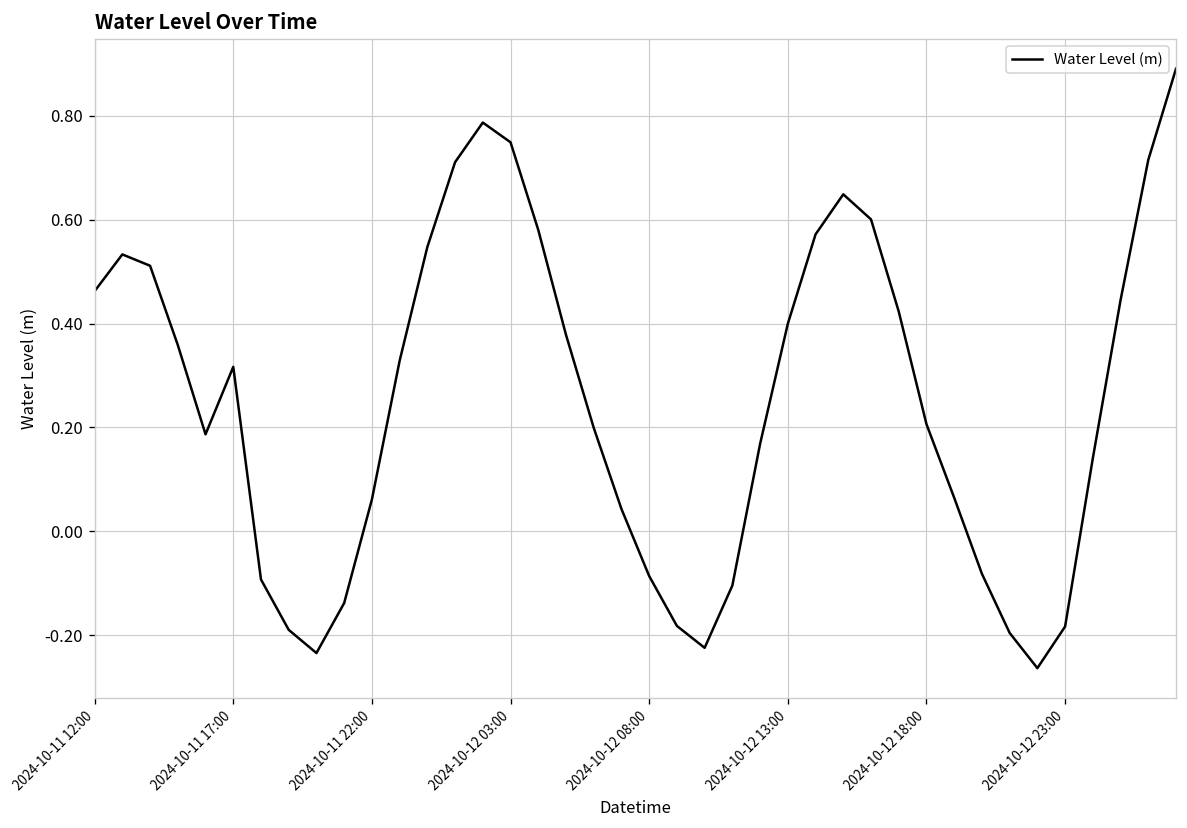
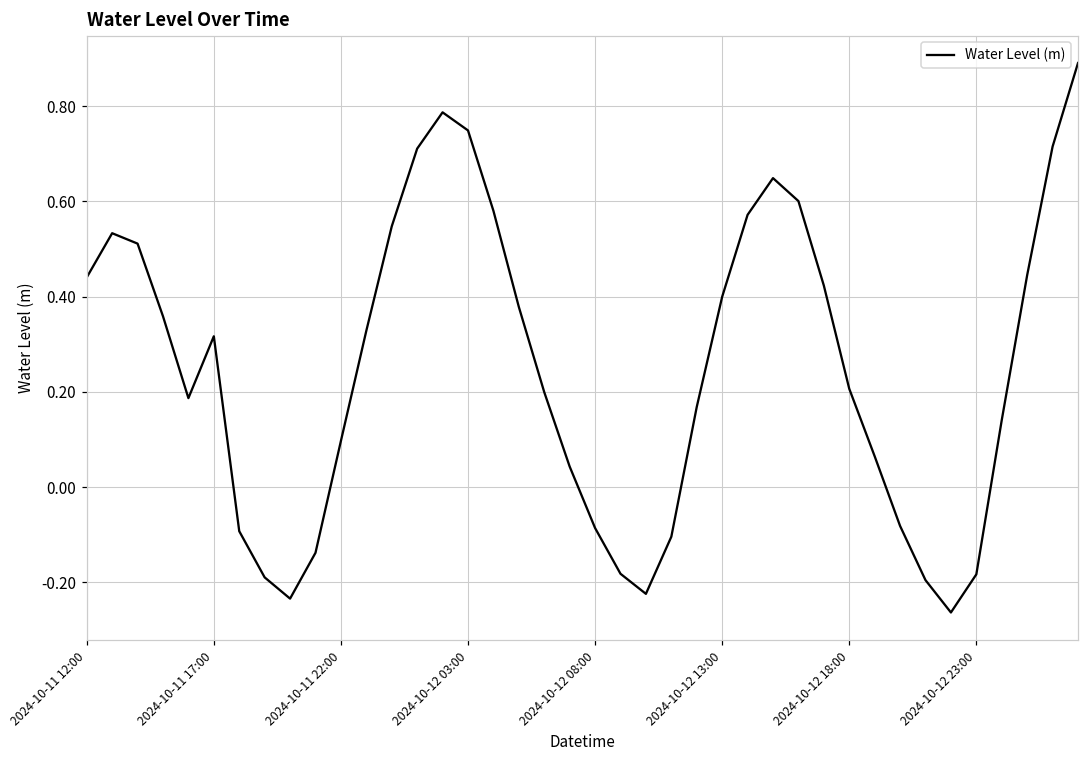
  {
-   "2024-10-11 12:00": 0.46,
+   "2024-10-11 12:00": 0.44,
    "2024-10-11 17:00": 0.32,
-   "2024-10-11 22:00": 0.06,
+   "2024-10-11 22:00": 0.10,
    "2024-10-12 03:00": 0.75,
    "2024-10-12 08:00": -0.09,
    "2024-10-12 13:00": 0.40,
    "2024-10-12 18:00": 0.21,
    "2024-10-12 23:00": -0.18
  }
